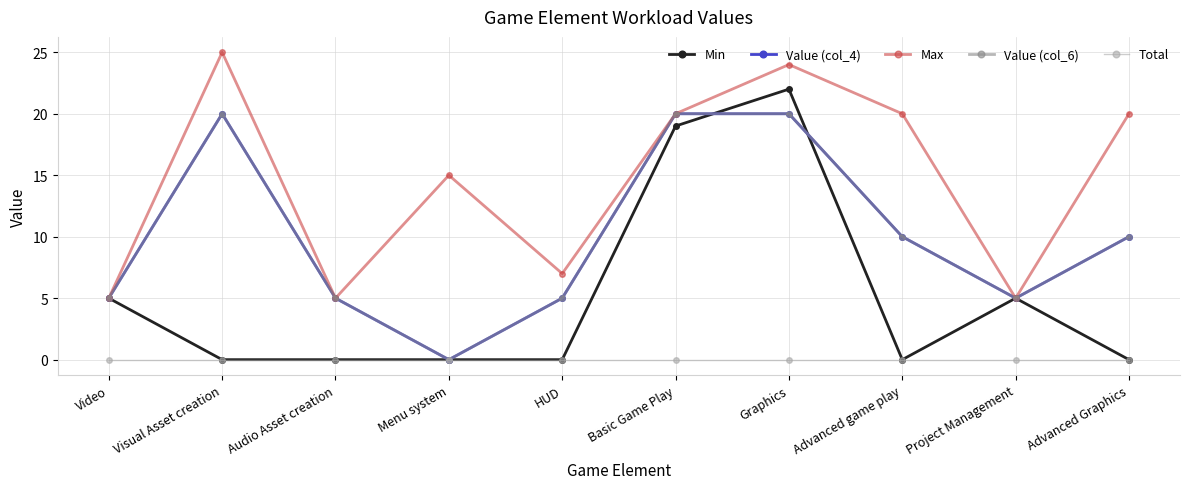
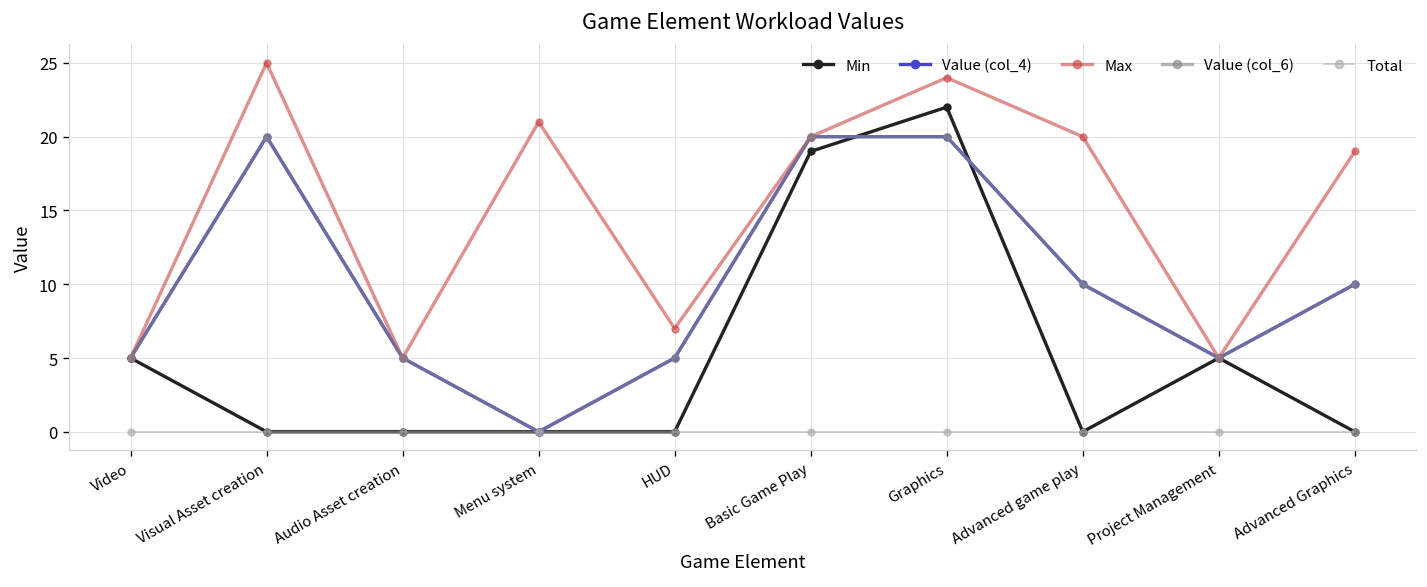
  {
    "Min": {
      "Basic Game Play": 19,
      "Graphics": 22
    },
    "Max": {
      "Visual Asset creation": 25,
-     "Menu system": 15,
+     "Menu system": 21,
      "HUD": 7,
      "Graphics": 24,
      "Advanced game play": 20,
-     "Advanced Graphics": 20
+     "Advanced Graphics": 19
    }
  }
